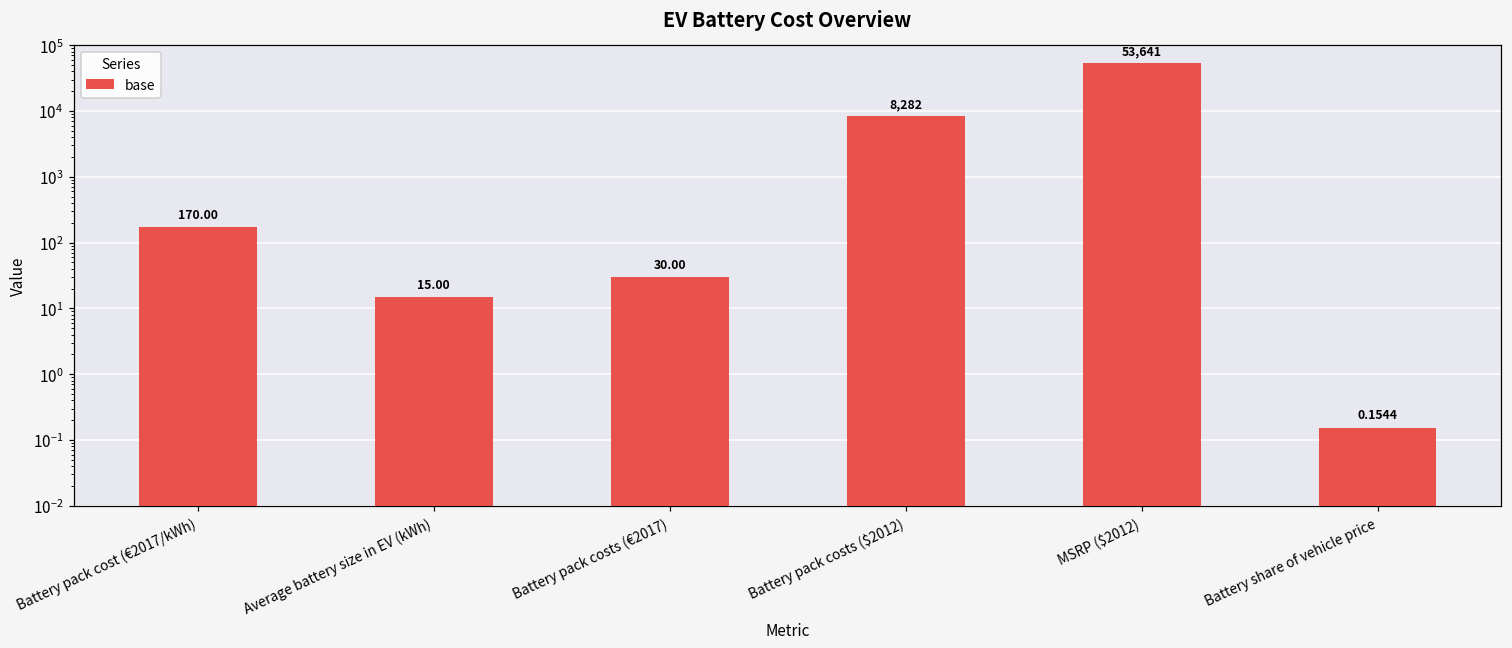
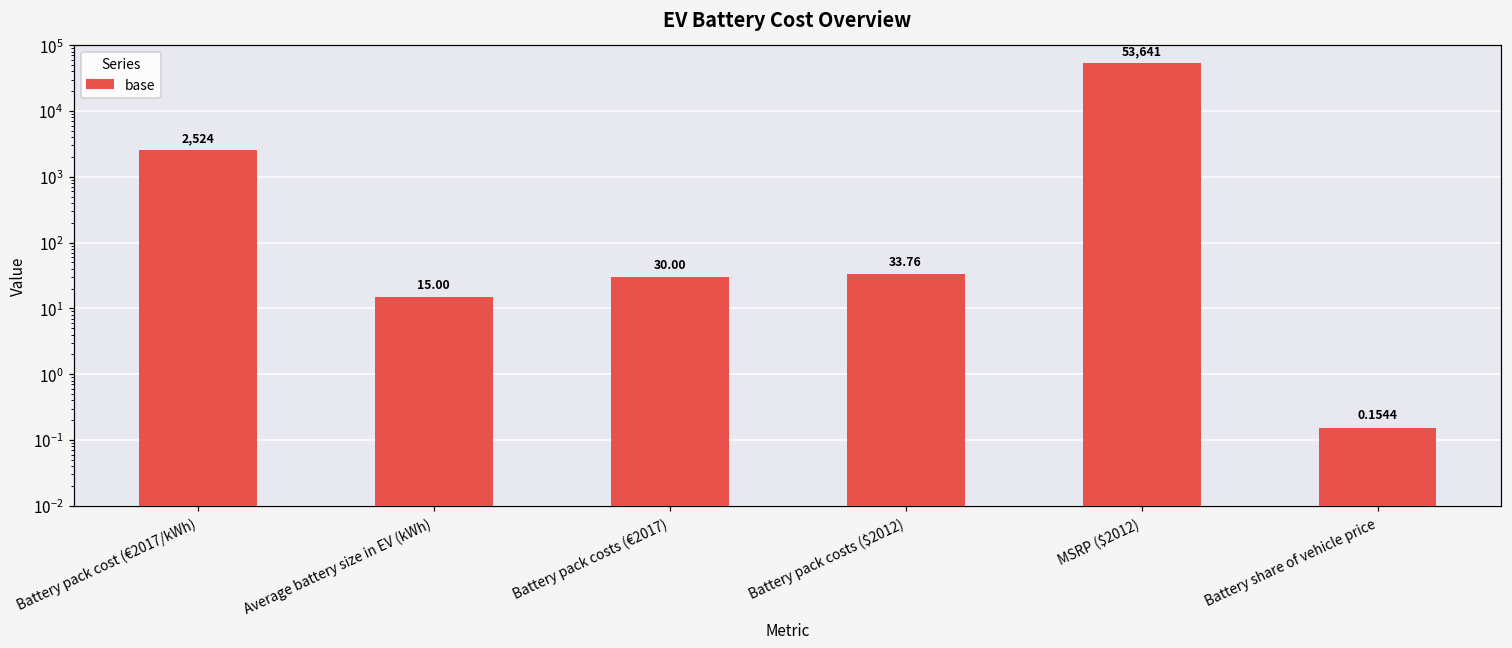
  {
-   "Battery pack cost (€2017/kWh)": "170.00",
+   "Battery pack cost (€2017/kWh)": "2,524",
    "Average battery size in EV (kWh)": "15.00",
    "Battery pack costs (€2017)": "30.00",
-   "Battery pack costs ($2012)": "8,282",
+   "Battery pack costs ($2012)": "33.76",
    "MSRP ($2012)": "53,641",
    "Battery share of vehicle price": "0.1544"
  }
